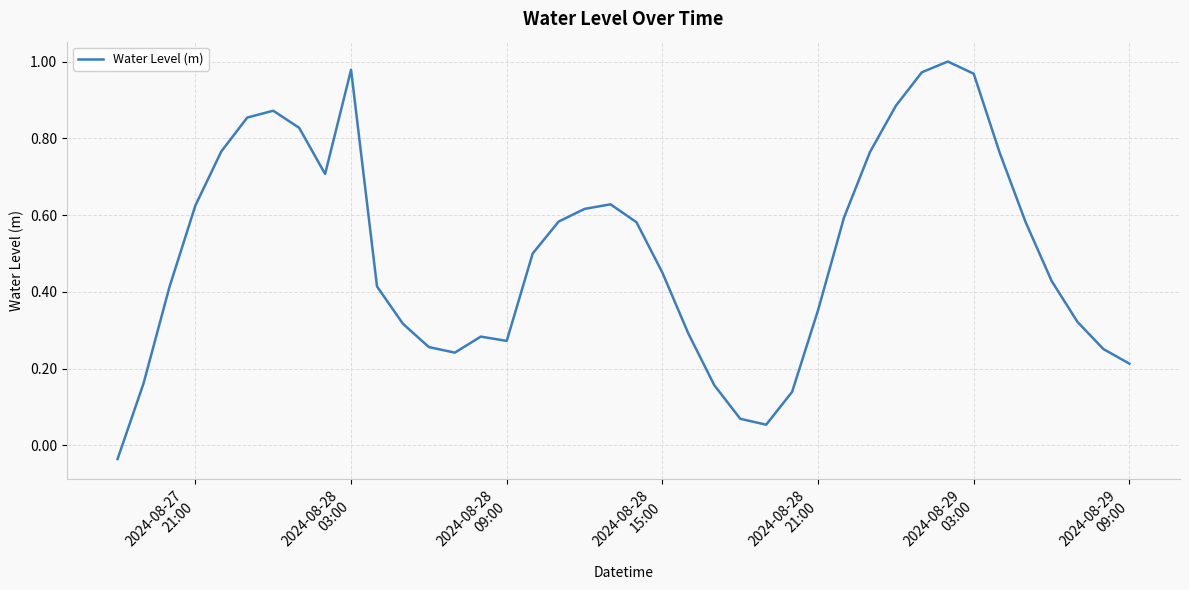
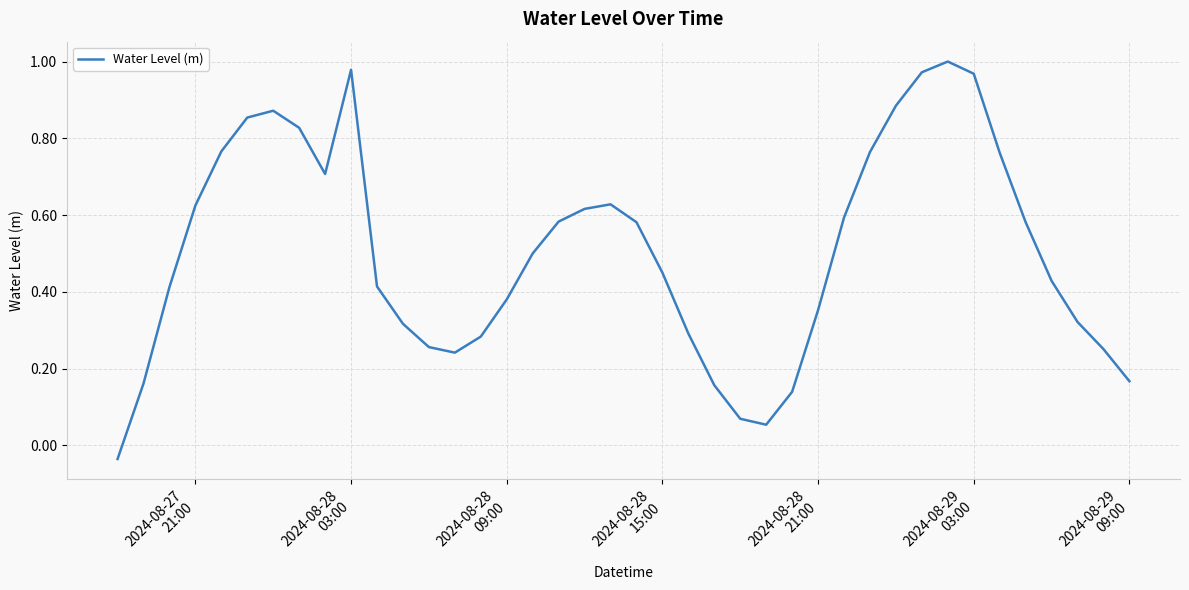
  {
    "2024-08-27 21:00": 0.63,
    "2024-08-28 03:00": 0.98,
-   "2024-08-28 09:00": 0.27,
+   "2024-08-28 09:00": 0.38,
    "2024-08-28 15:00": 0.45,
    "2024-08-28 21:00": 0.35,
    "2024-08-29 03:00": 0.97,
-   "2024-08-29 09:00": 0.21
+   "2024-08-29 09:00": 0.17
  }
